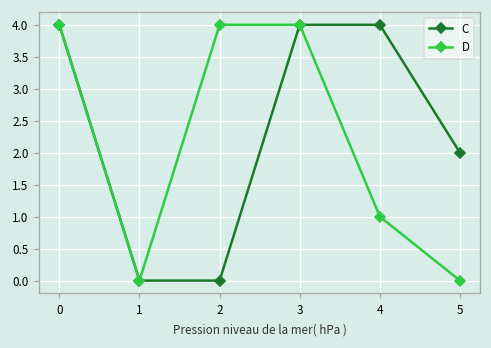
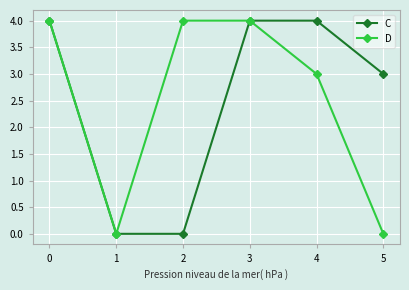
  {
    "C": {
      "2": 0,
      "4": 4,
-     "5": 2
+     "5": 3
    },
    "D": {
      "2": 4,
-     "4": 1,
+     "4": 3,
      "5": 0
    }
  }
